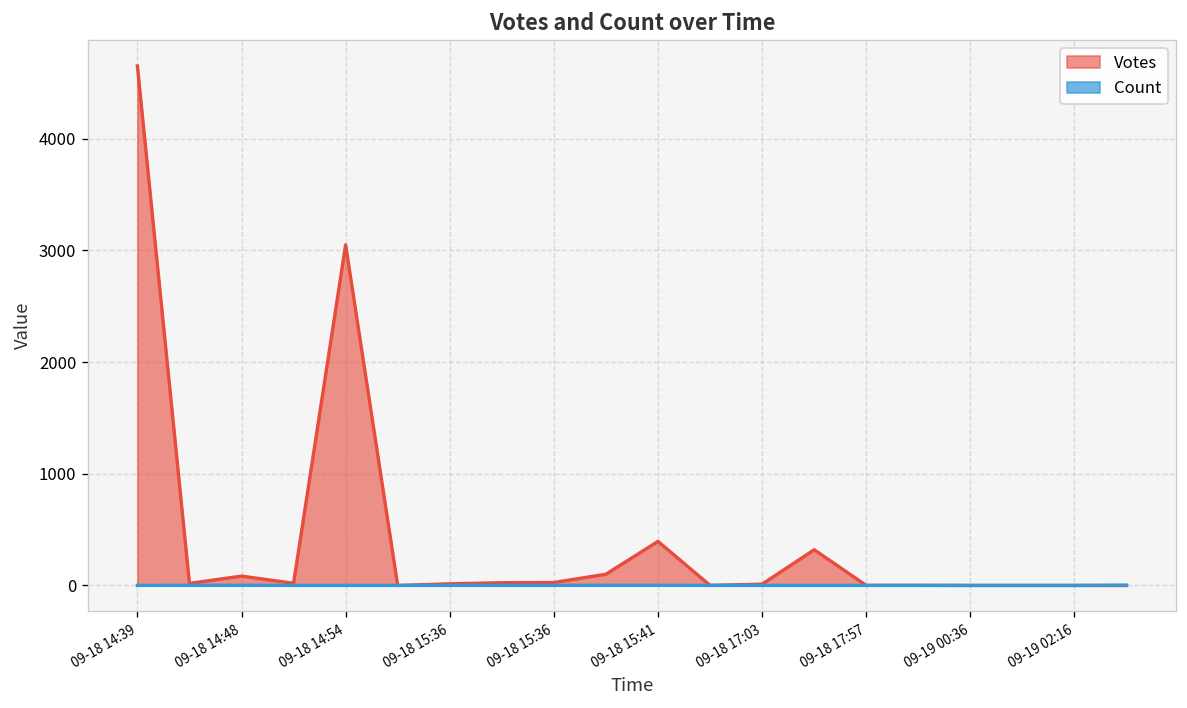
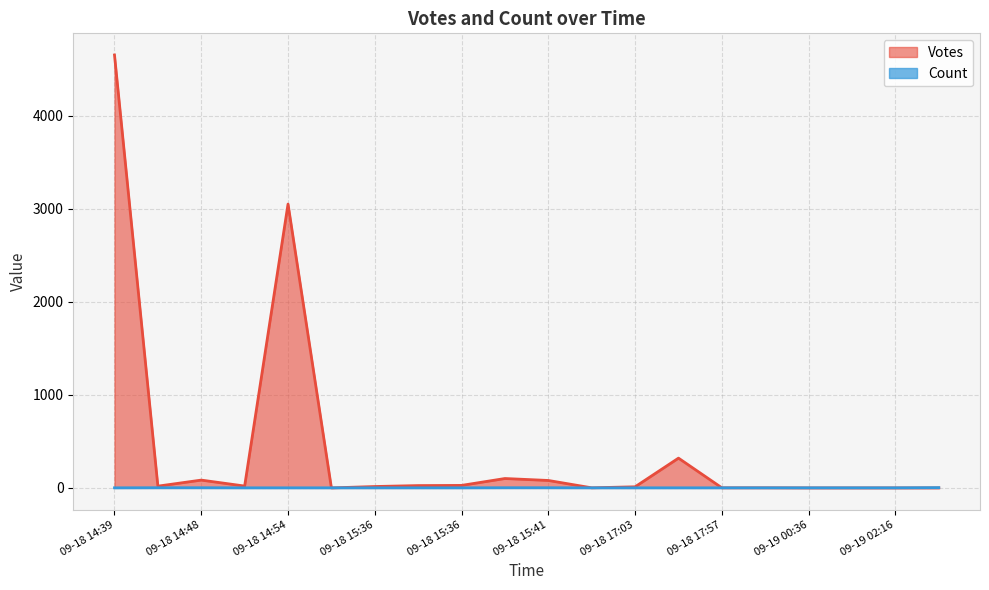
  {
    "Votes": {
      "09-18 14:39": 4700,
      "09-18 14:48": 100,
      "09-18 14:54": 3100,
-     "09-18 15:41": 400
+     "09-18 15:41": 100
    },
    "Count": {
      "09-18 14:39": 0,
      "09-18 14:48": 0,
      "09-18 14:54": 0,
      "09-18 15:41": 0
    }
  }
